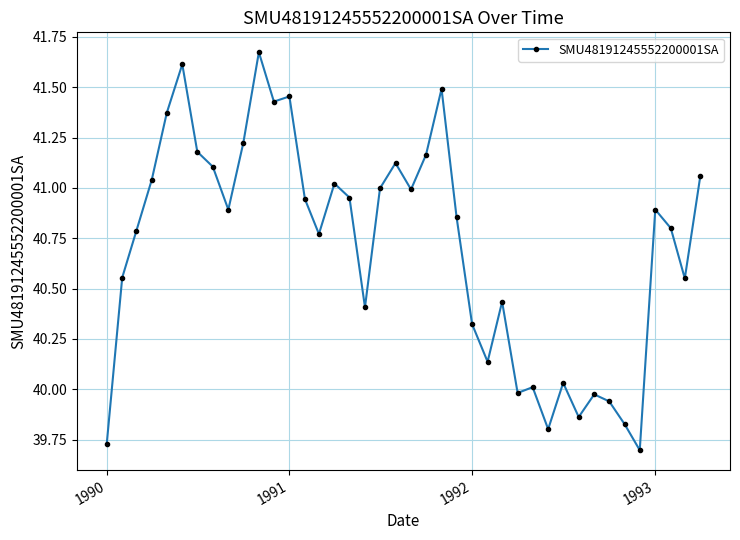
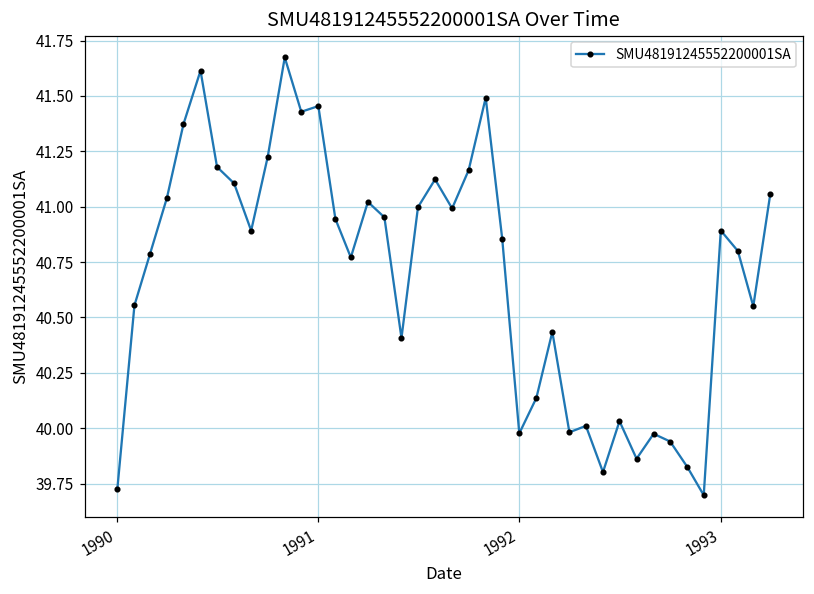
  {
    "1990": 39.73,
    "1991": 41.45,
-   "1992": 40.32,
+   "1992": 39.98,
    "1993": 40.89
  }
